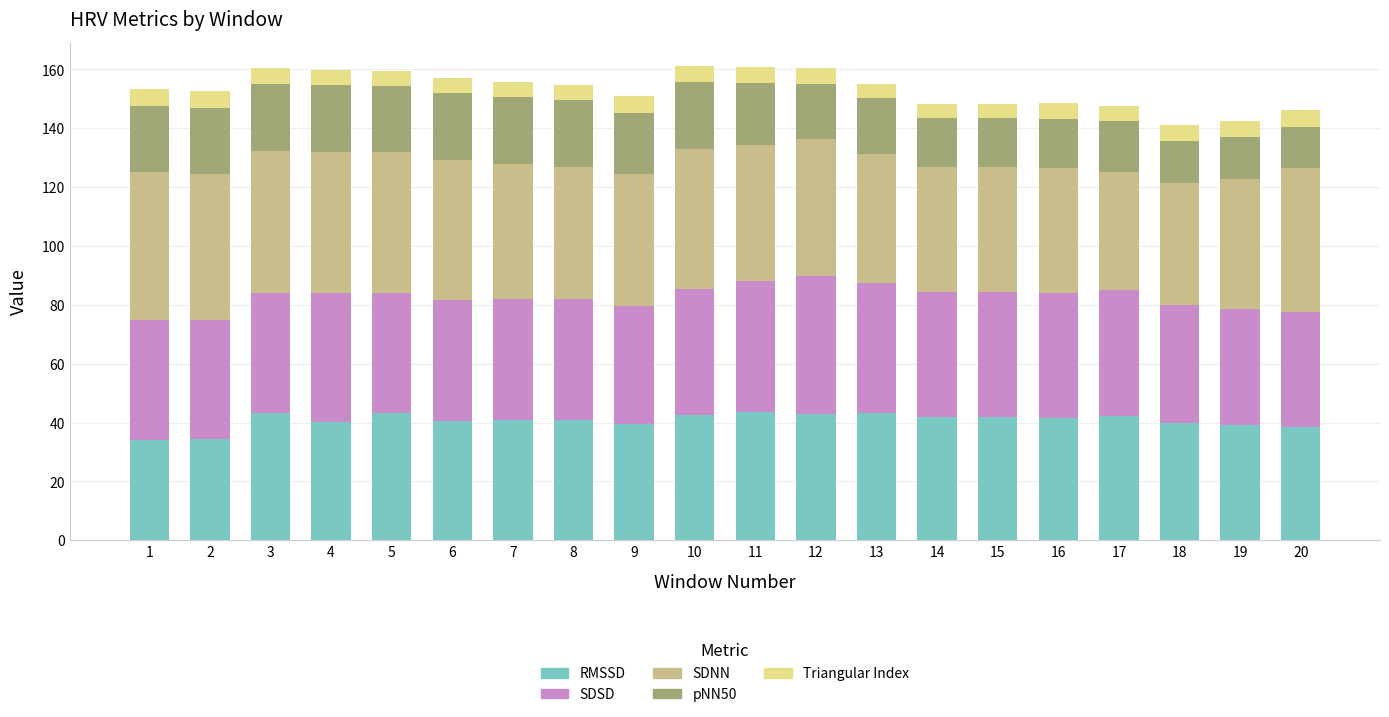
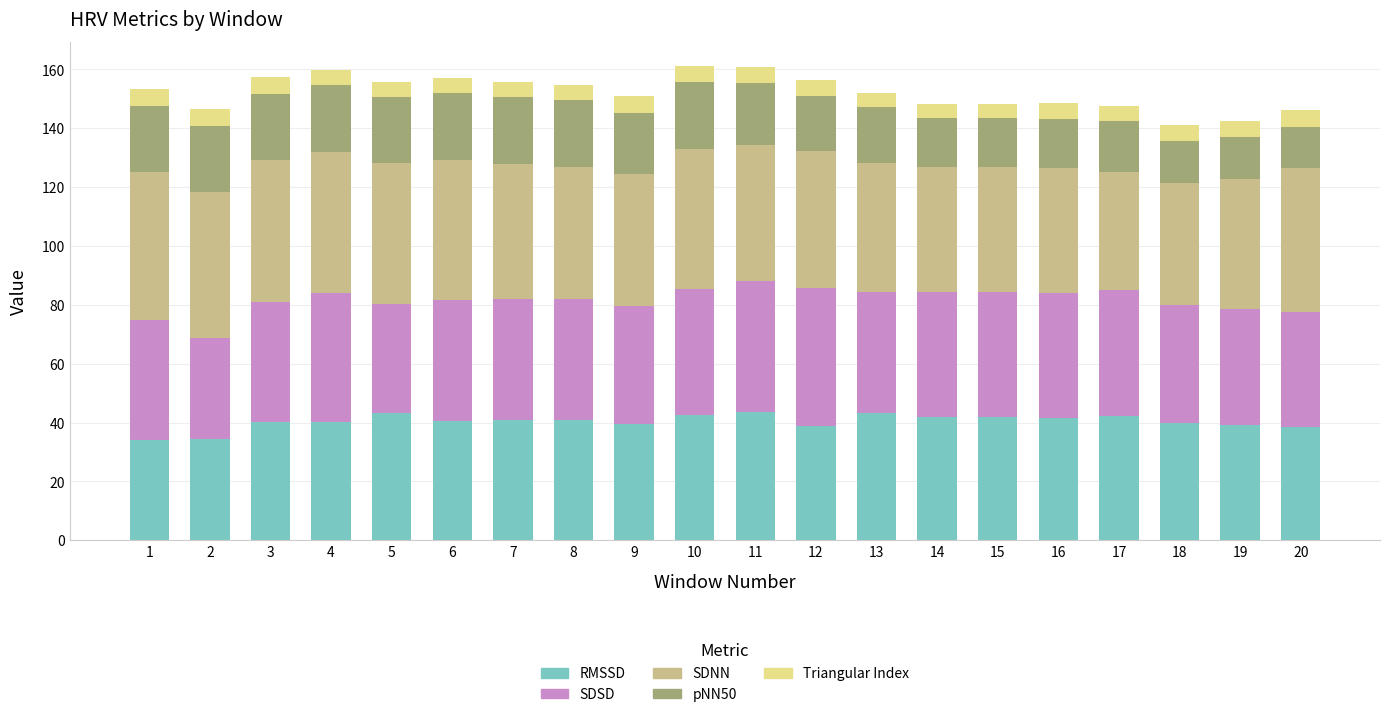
  {
    "RMSSD": {
      "1": 34,
      "2": 34,
-     "3": 43,
+     "3": 40,
      "4": 40,
      "5": 43,
      "6": 41,
      "7": 41,
      "8": 41,
      "9": 40,
      "10": 43,
      "11": 44,
-     "12": 43,
+     "12": 39,
      "13": 43,
      "14": 42,
      "15": 42,
      "16": 42,
      "17": 42,
      "18": 40,
      "19": 39,
      "20": 39
    },
    "SDSD": {
      "1": 41,
-     "2": 41,
+     "2": 34,
      "3": 41,
      "4": 44,
-     "5": 41,
+     "5": 37,
      "6": 41,
      "7": 41,
      "8": 41,
      "9": 40,
      "10": 43,
      "11": 44,
      "12": 47,
-     "13": 44,
+     "13": 41,
      "14": 42,
      "15": 43,
      "16": 42,
      "17": 43,
      "18": 40,
      "19": 40,
      "20": 39
    }
  }
